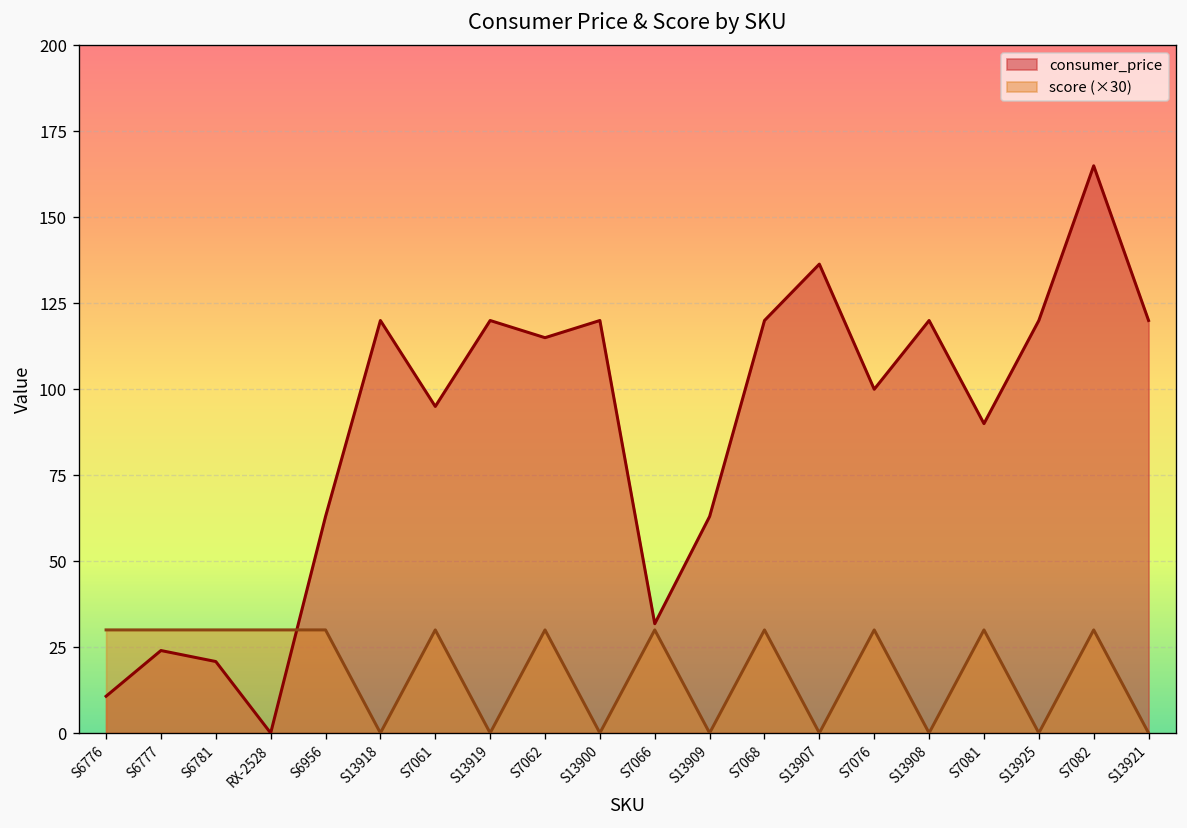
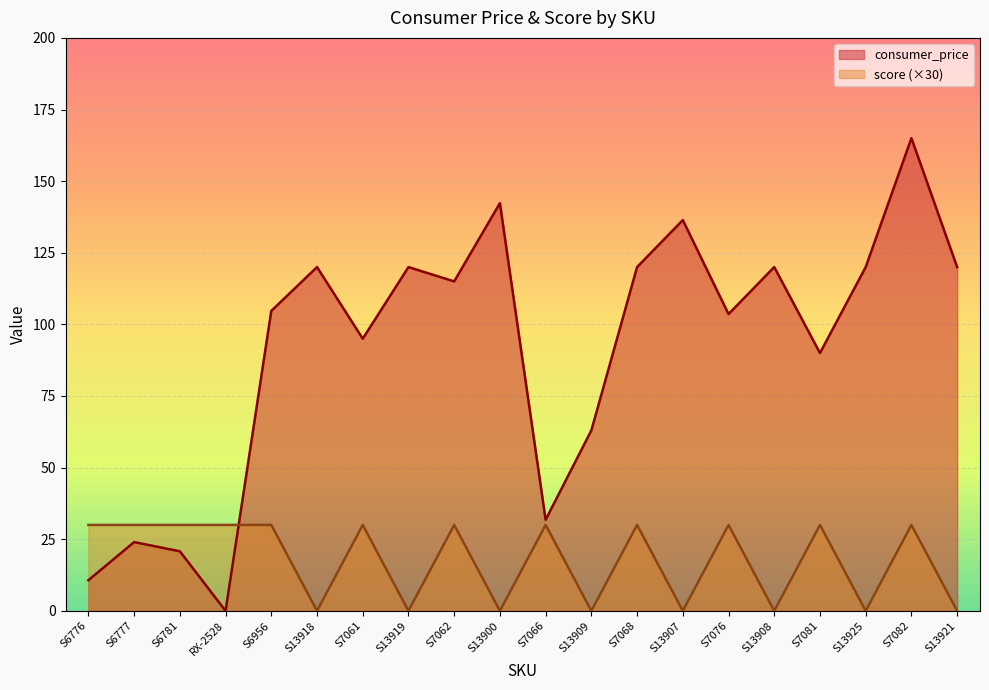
  {
    "consumer_price": {
      "S6776": 11,
      "S6777": 24,
      "S6781": 21,
      "RX-2528": 0,
-     "S6956": 63,
+     "S6956": 105,
      "S13918": 120,
      "S7061": 95,
      "S13919": 120,
      "S7062": 115,
-     "S13900": 120,
+     "S13900": 142,
      "S7066": 32,
      "S13909": 63,
      "S7068": 120,
      "S13907": 136,
-     "S7076": 100,
+     "S7076": 104,
      "S13908": 120,
      "S7081": 90,
      "S13925": 120,
      "S7082": 165,
      "S13921": 120
    },
    "score (×30)": {
      "S6776": 30,
      "S6777": 30,
      "S6781": 30,
      "RX-2528": 30,
      "S6956": 30,
      "S13918": 0,
      "S7061": 30,
      "S13919": 0,
      "S7062": 30,
      "S13900": 0,
      "S7066": 30,
      "S13909": 0,
      "S7068": 30,
      "S13907": 0,
      "S7076": 30,
      "S13908": 0,
      "S7081": 30,
      "S13925": 0,
      "S7082": 30,
      "S13921": 0
    }
  }
